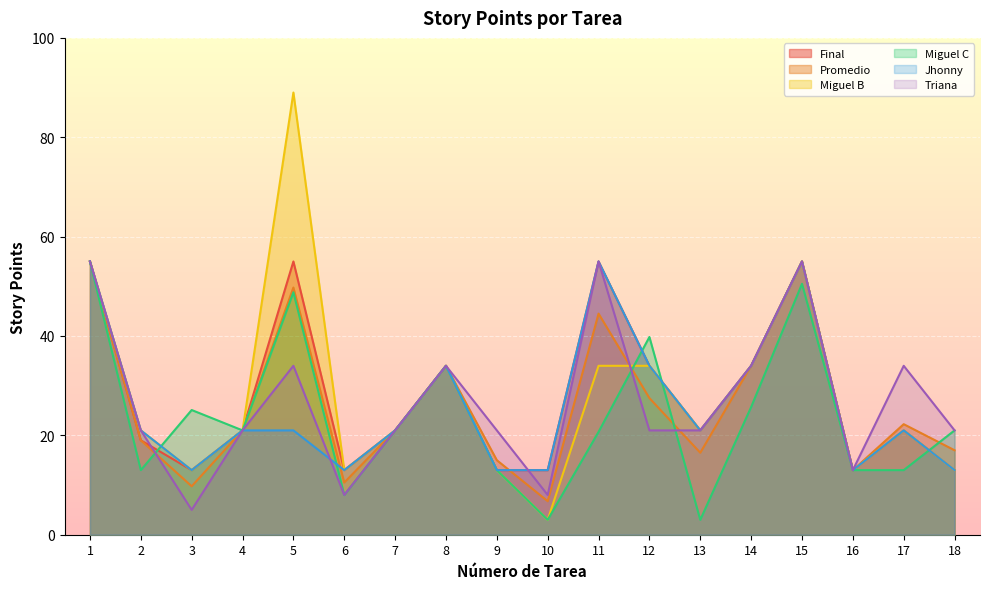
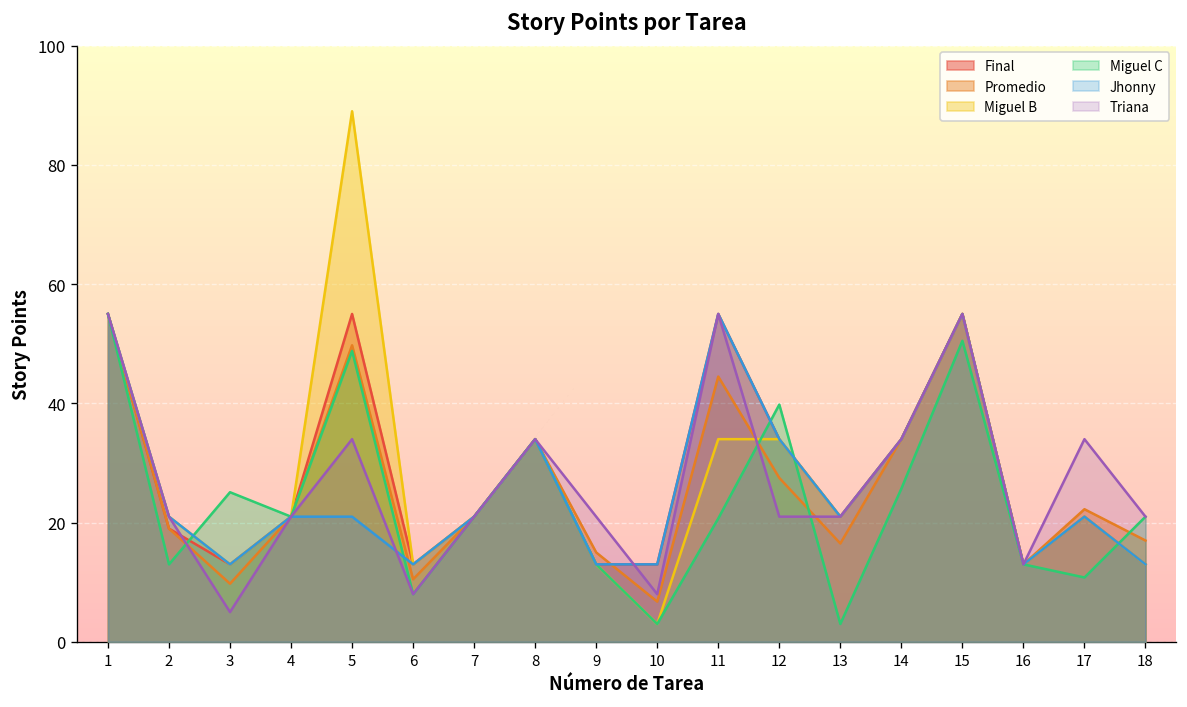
  {
    "Miguel C": {
      "2": 13,
      "3": 25,
      "5": 49,
      "11": 21,
      "12": 40,
      "13": 3,
      "14": 26,
      "15": 51,
-     "17": 13
+     "17": 11
    }
  }
